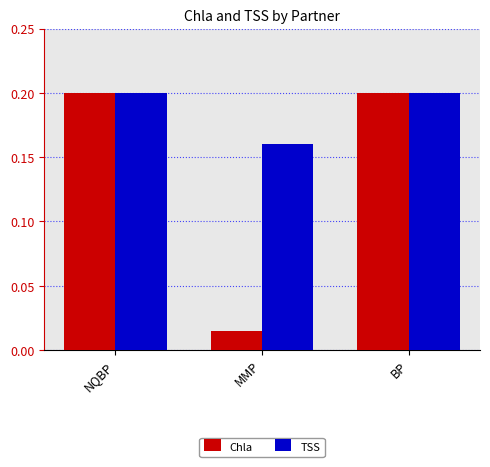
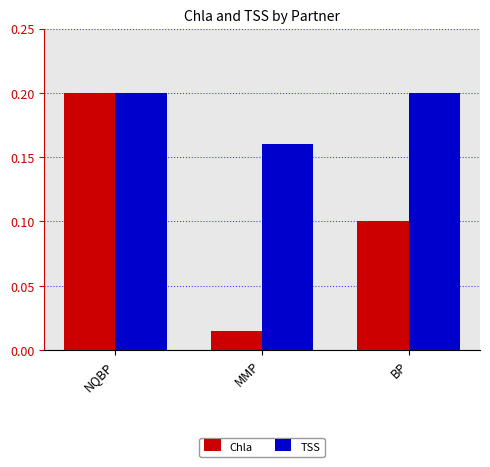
  {
    "Chla": {
      "NQBP": 0.2,
      "MMP": 0.015,
-     "BP": 0.2
+     "BP": 0.1
    },
    "TSS": {
      "NQBP": 0.2,
      "MMP": 0.160,
      "BP": 0.2
    }
  }
